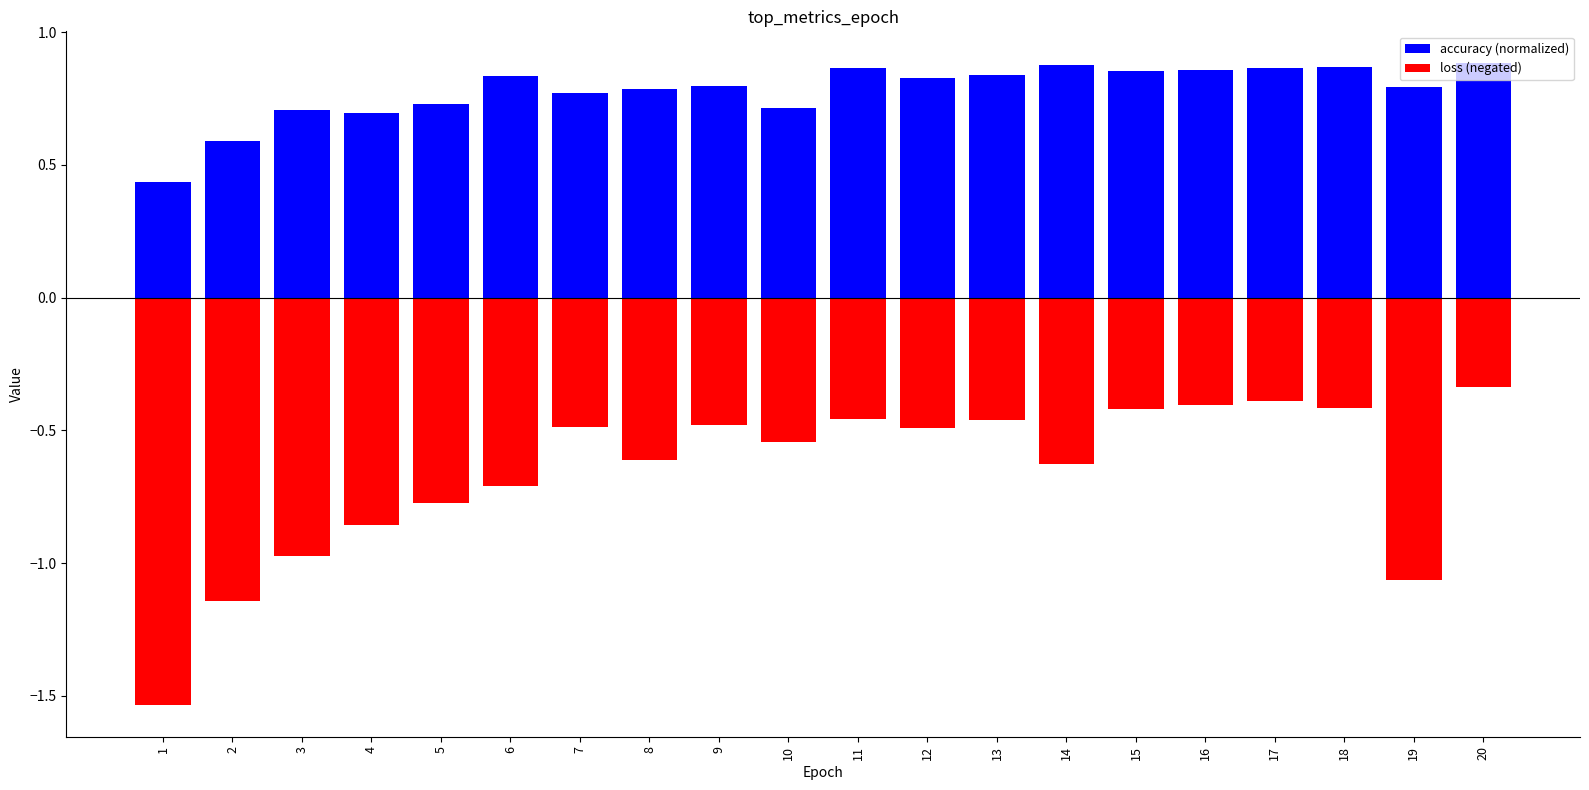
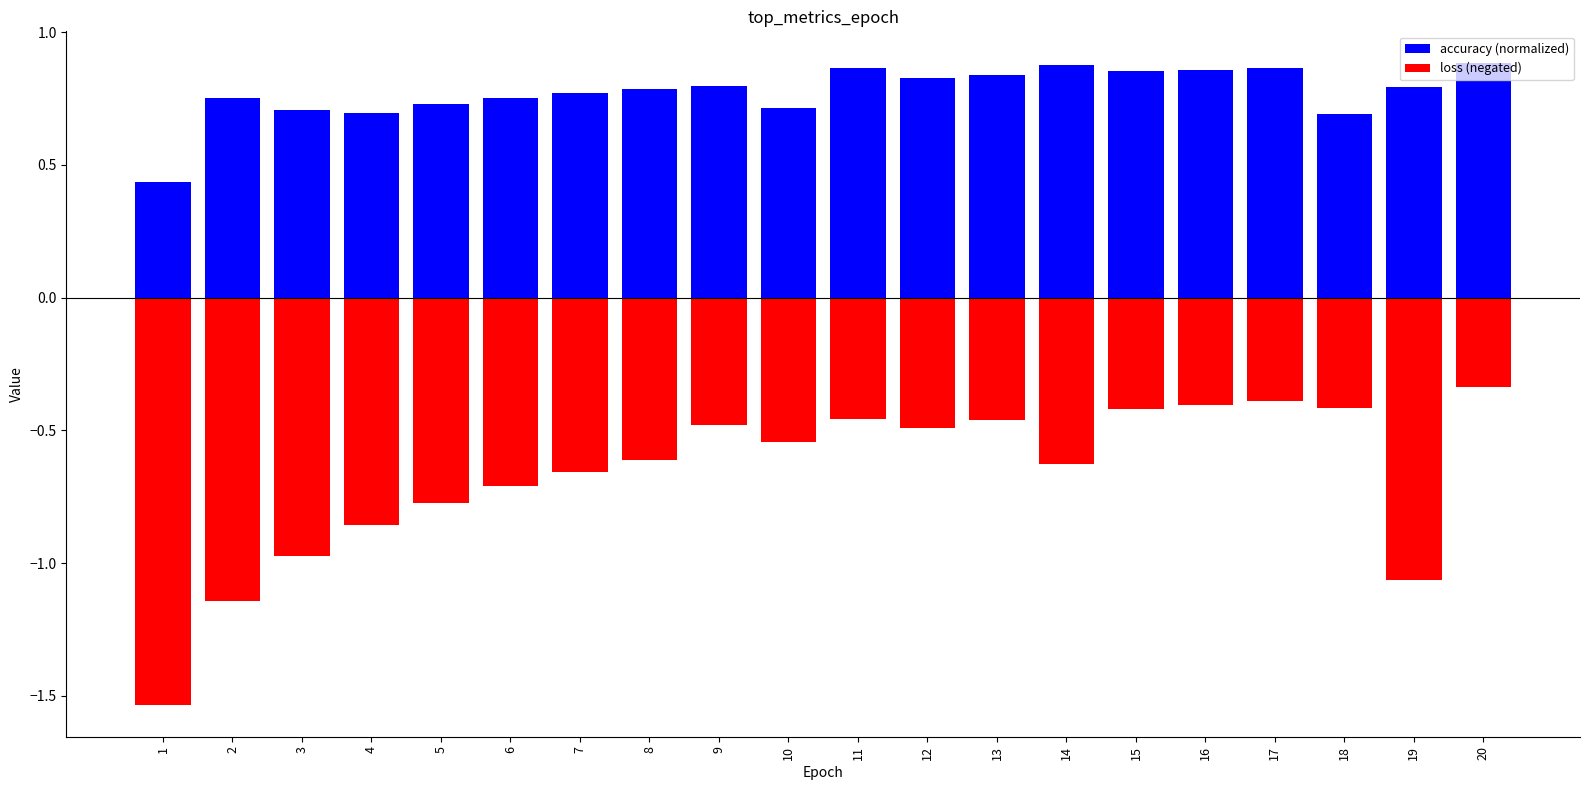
  {
    "accuracy (normalized)": {
      "1": 0.43,
-     "2": 0.59,
+     "2": 0.75,
      "3": 0.71,
      "4": 0.70,
      "5": 0.73,
-     "6": 0.84,
+     "6": 0.75,
      "7": 0.77,
      "8": 0.79,
      "9": 0.80,
      "10": 0.72,
      "11": 0.87,
      "12": 0.83,
      "13": 0.84,
      "14": 0.88,
      "15": 0.85,
      "16": 0.86,
      "17": 0.87,
-     "18": 0.87,
+     "18": 0.69,
      "19": 0.79
    },
    "loss (negated)": {
      "1": -1.53,
      "2": -1.14,
      "3": -0.97,
      "4": -0.86,
      "5": -0.77,
      "6": -0.71,
-     "7": -0.49,
+     "7": -0.66,
      "8": -0.61,
      "9": -0.48,
      "10": -0.54,
      "11": -0.46,
      "12": -0.49,
      "13": -0.46,
      "14": -0.63,
      "15": -0.42,
      "16": -0.40,
      "17": -0.39,
      "18": -0.42,
      "19": -1.06,
      "20": -0.34
    }
  }
